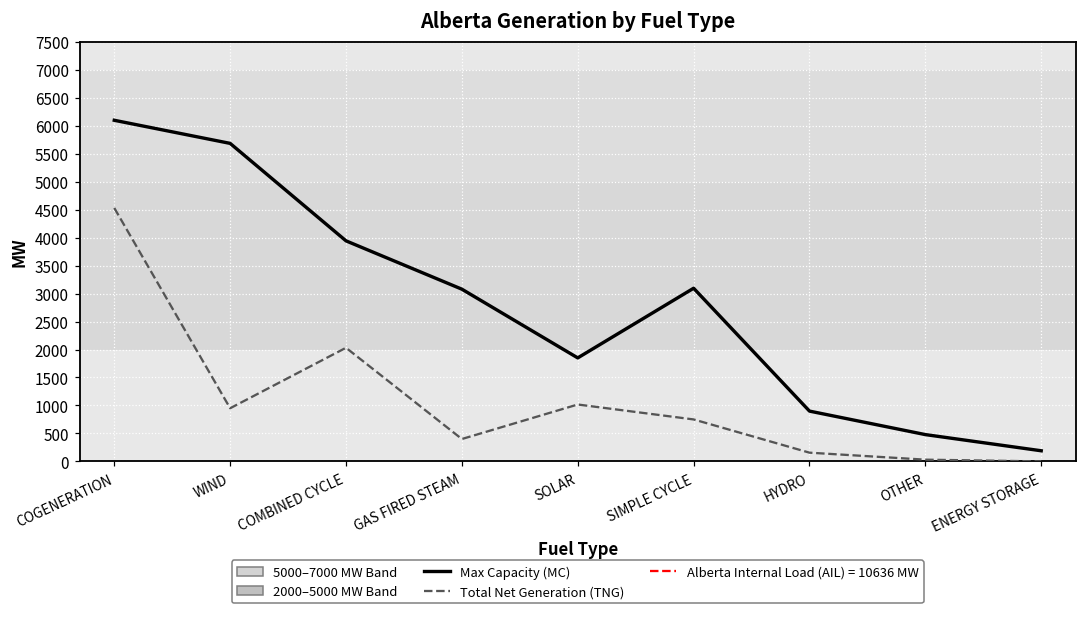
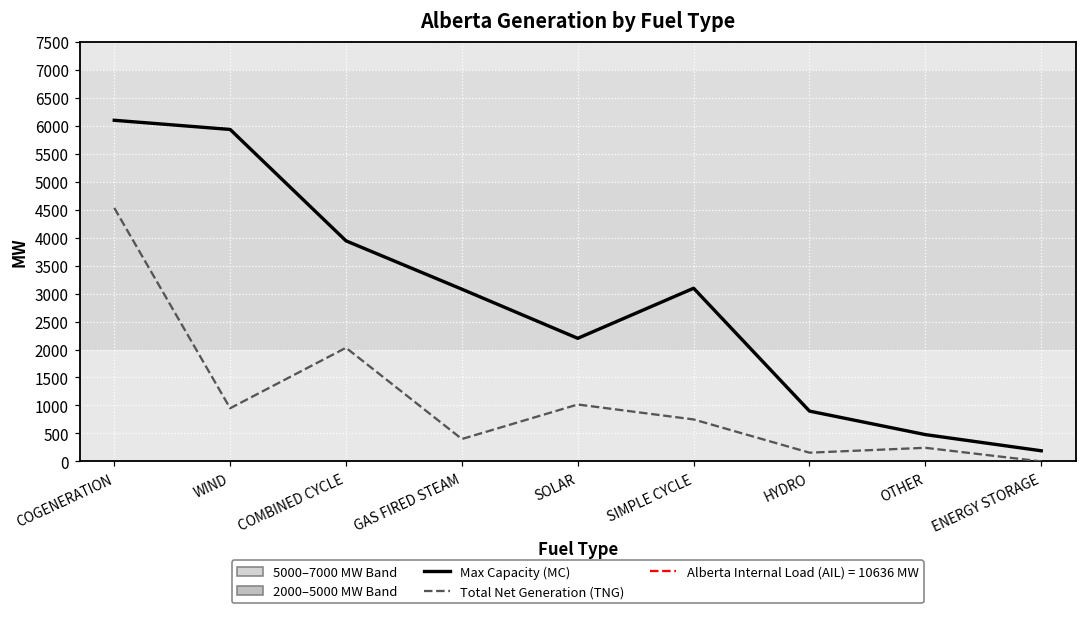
  {
    "Max Capacity (MC)": {
      "COGENERATION": 6100,
-     "WIND": 5700,
+     "WIND": 5900,
      "COMBINED CYCLE": 3900,
      "GAS FIRED STEAM": 3100,
-     "SOLAR": 1900,
+     "SOLAR": 2200,
      "SIMPLE CYCLE": 3100,
      "HYDRO": 900,
      "OTHER": 500,
      "ENERGY STORAGE": 200
    },
    "Total Net Generation (TNG)": {
      "COGENERATION": 4500,
      "WIND": 1000,
      "COMBINED CYCLE": 2000,
      "GAS FIRED STEAM": 400,
      "SOLAR": 1000,
      "SIMPLE CYCLE": 800,
      "HYDRO": 200,
-     "OTHER": 0,
+     "OTHER": 200,
      "ENERGY STORAGE": 0
    }
  }
